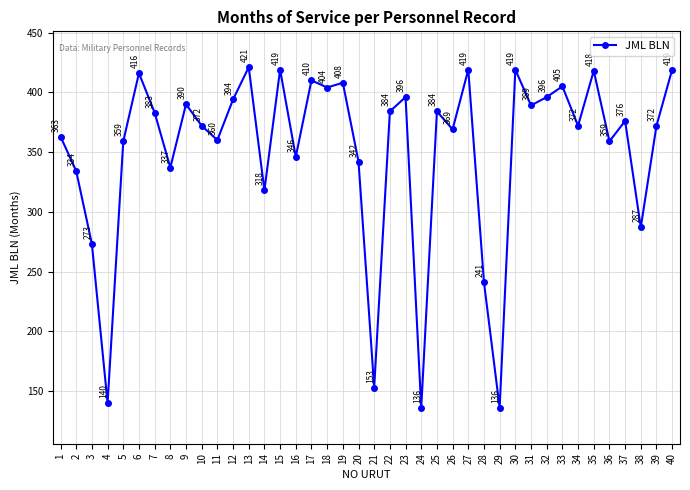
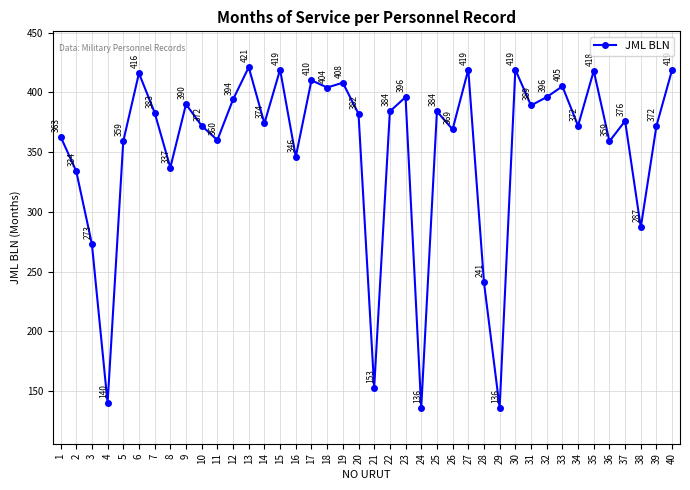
  {
    "1": 363,
    "2": 334,
    "3": 273,
    "4": 140,
    "5": 359,
    "6": 416,
    "7": 383,
    "8": 337,
    "9": 390,
    "10": 372,
    "11": 360,
    "12": 394,
    "13": 421,
-   "14": 318,
+   "14": 374,
    "15": 419,
    "16": 346,
    "17": 410,
    "18": 404,
    "19": 408,
-   "20": 342,
+   "20": 382,
    "21": 153,
    "22": 384,
    "23": 396,
    "24": 136,
    "25": 384,
    "26": 369,
    "27": 419,
    "28": 241,
    "29": 136,
    "30": 419,
    "31": 389,
    "32": 396,
    "33": 405,
    "34": 372,
    "36": 359,
    "37": 376,
    "38": 287,
    "39": 372
  }
